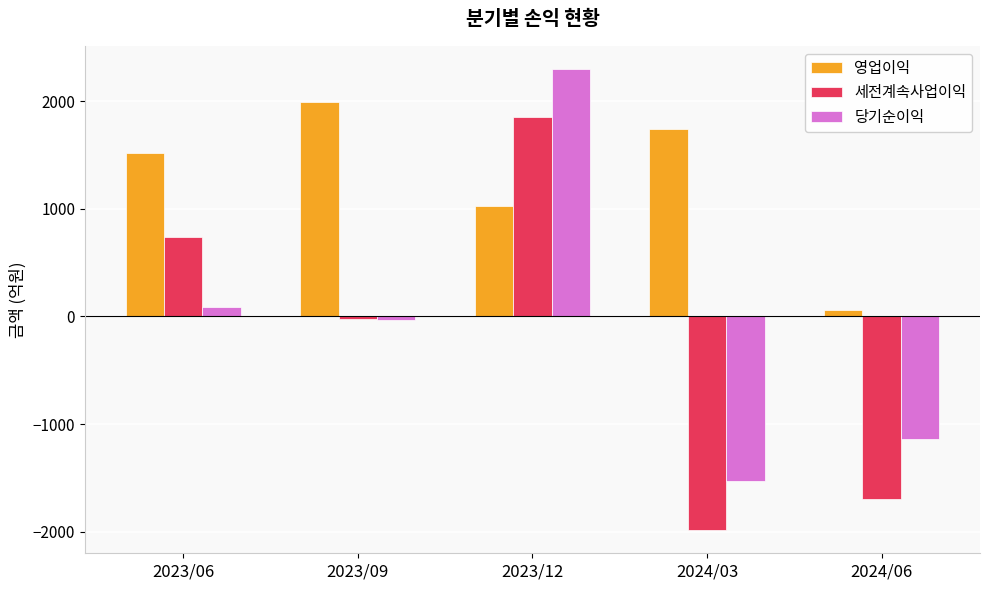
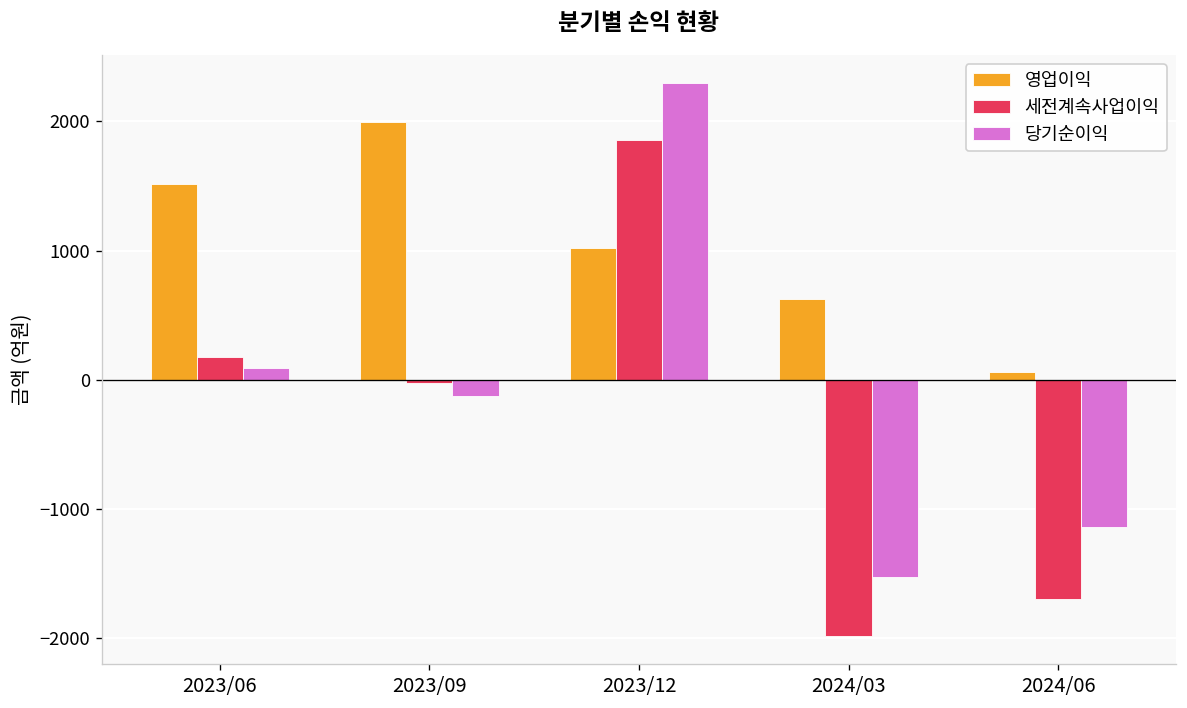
  {
    "영업이익": {
      "2023/06": 1510,
      "2023/09": 2000,
      "2023/12": 1020,
-     "2024/03": 1740,
+     "2024/03": 620,
      "2024/06": 60
    },
    "세전계속사업이익": {
-     "2023/06": 740,
+     "2023/06": 180,
      "2023/12": 1850,
      "2024/03": -1980,
      "2024/06": -1690
    },
    "당기순이익": {
      "2023/06": 90,
-     "2023/09": -40,
+     "2023/09": -130,
      "2023/12": 2300,
      "2024/03": -1530,
      "2024/06": -1140
    }
  }
